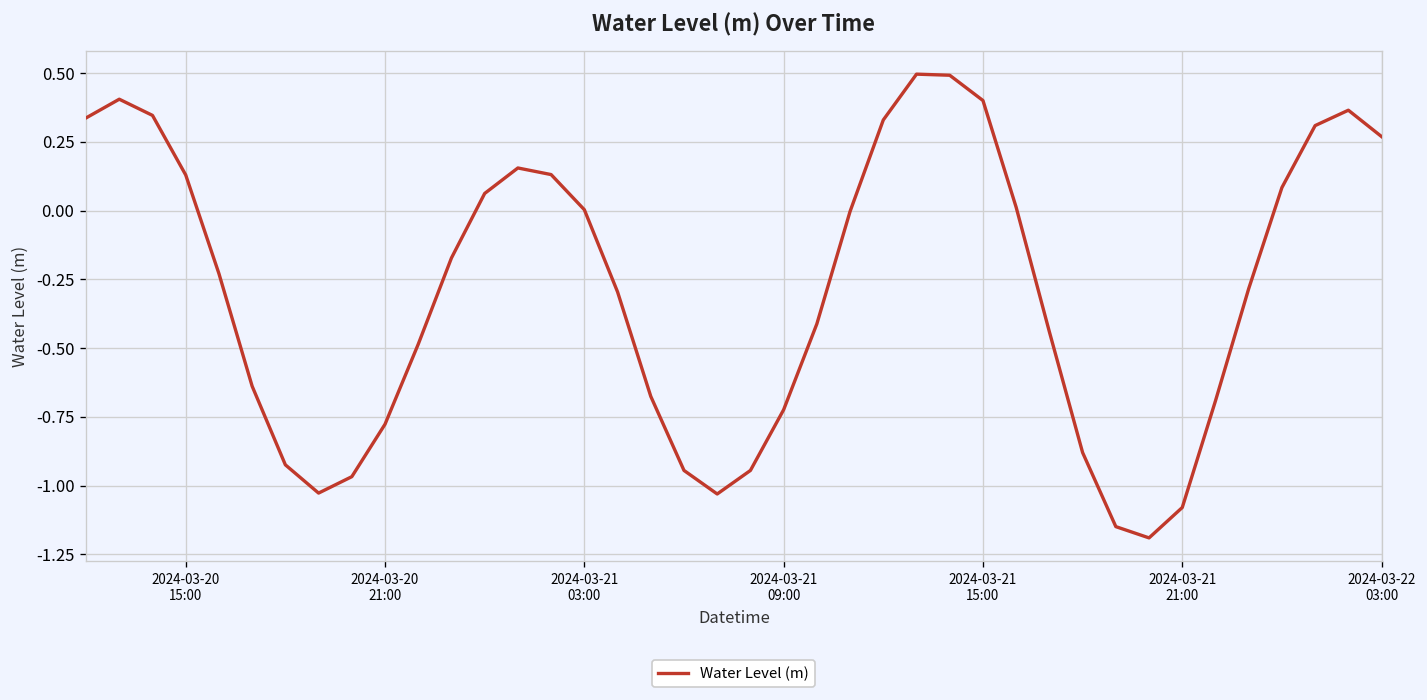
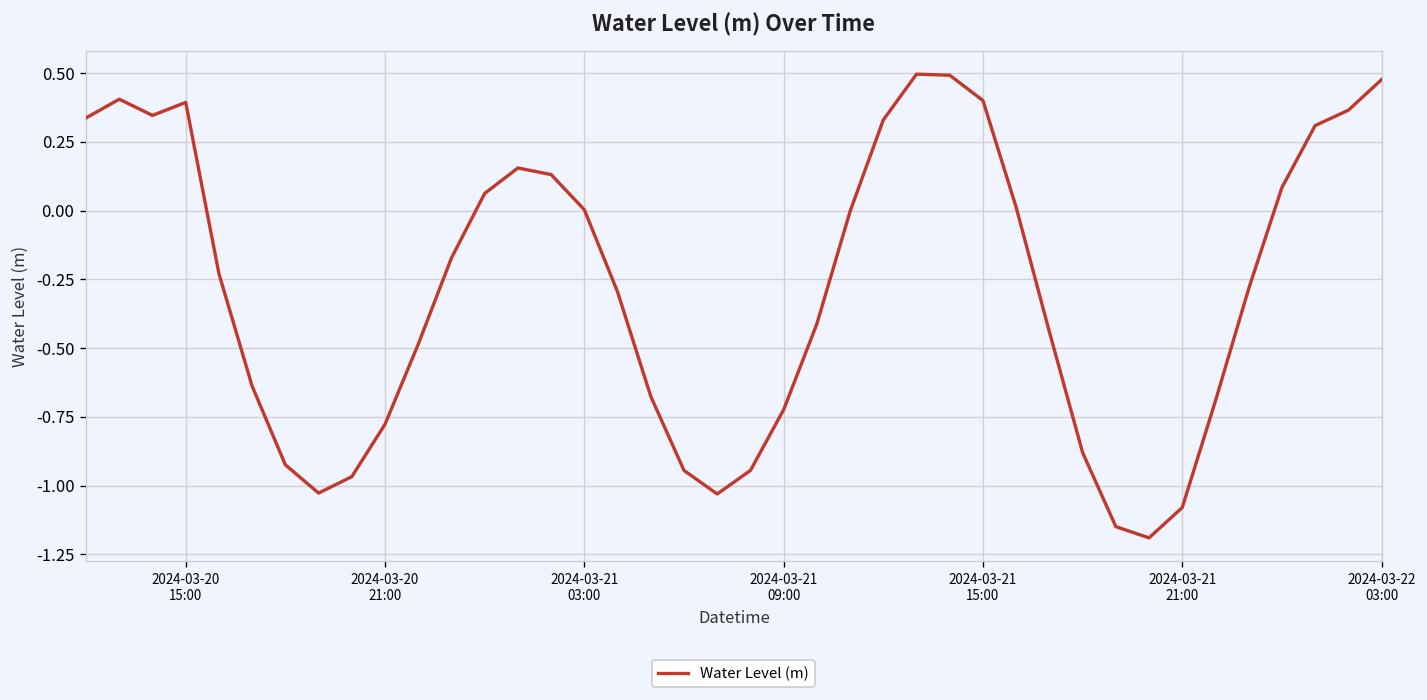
  {
-   "2024-03-20 15:00": 0.13,
+   "2024-03-20 15:00": 0.39,
    "2024-03-20 21:00": -0.78,
    "2024-03-21 03:00": 0.00,
    "2024-03-21 09:00": -0.72,
    "2024-03-21 15:00": 0.40,
    "2024-03-21 21:00": -1.08,
-   "2024-03-22 03:00": 0.27
+   "2024-03-22 03:00": 0.48
  }
